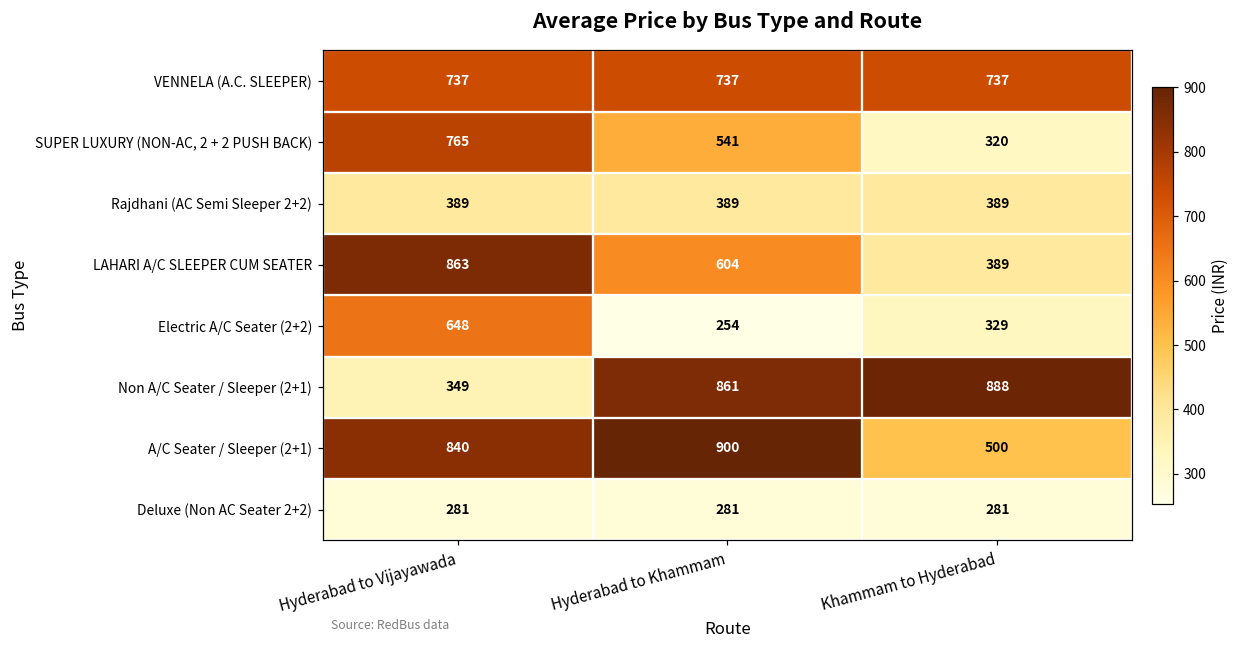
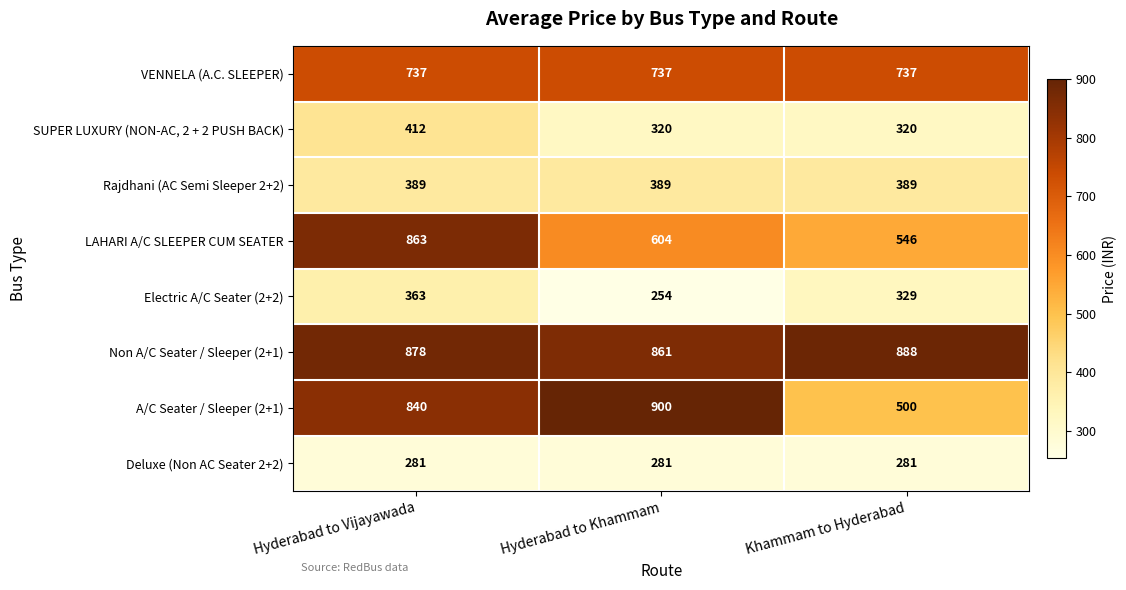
  {
    "VENNELA (A.C. SLEEPER)": {
      "Hyderabad to Vijayawada": 737,
      "Hyderabad to Khammam": 737,
      "Khammam to Hyderabad": 737
    },
    "SUPER LUXURY (NON-AC, 2 + 2 PUSH BACK)": {
-     "Hyderabad to Vijayawada": 765,
-     "Hyderabad to Khammam": 541,
+     "Hyderabad to Vijayawada": 412,
+     "Hyderabad to Khammam": 320,
      "Khammam to Hyderabad": 320
    },
    "Rajdhani (AC Semi Sleeper 2+2)": {
      "Hyderabad to Vijayawada": 389,
      "Hyderabad to Khammam": 389,
      "Khammam to Hyderabad": 389
    },
    "LAHARI A/C SLEEPER CUM SEATER": {
      "Hyderabad to Vijayawada": 863,
      "Hyderabad to Khammam": 604,
-     "Khammam to Hyderabad": 389
+     "Khammam to Hyderabad": 546
    },
    "Electric A/C Seater (2+2)": {
-     "Hyderabad to Vijayawada": 648,
+     "Hyderabad to Vijayawada": 363,
      "Hyderabad to Khammam": 254,
      "Khammam to Hyderabad": 329
    },
    "Non A/C Seater / Sleeper (2+1)": {
-     "Hyderabad to Vijayawada": 349,
+     "Hyderabad to Vijayawada": 878,
      "Hyderabad to Khammam": 861,
      "Khammam to Hyderabad": 888
    },
    "A/C Seater / Sleeper (2+1)": {
      "Hyderabad to Vijayawada": 840,
      "Hyderabad to Khammam": 900,
      "Khammam to Hyderabad": 500
    },
    "Deluxe (Non AC Seater 2+2)": {
      "Hyderabad to Vijayawada": 281,
      "Hyderabad to Khammam": 281,
      "Khammam to Hyderabad": 281
    }
  }
